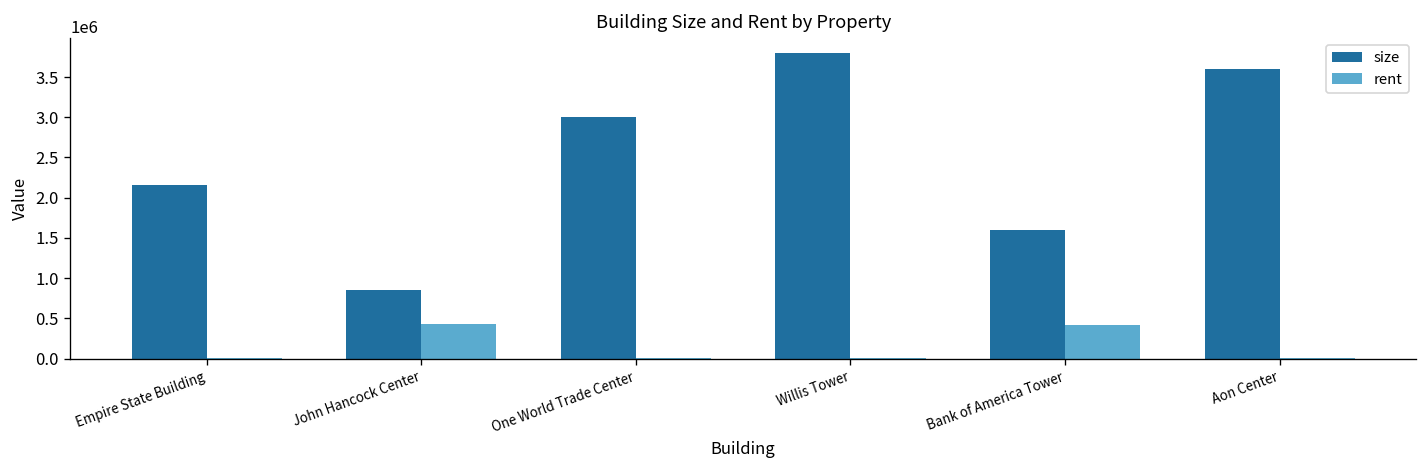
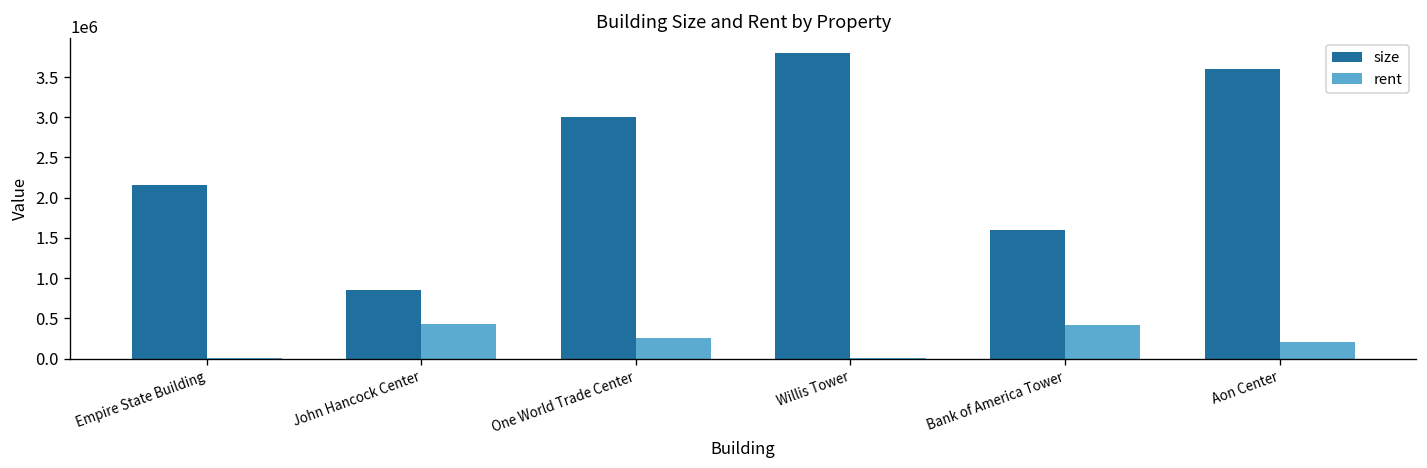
  {
    "size": {
      "Empire State Building": 2200000,
      "John Hancock Center": 900000,
      "One World Trade Center": 3000000,
      "Willis Tower": 3800000,
      "Bank of America Tower": 1600000,
      "Aon Center": 3600000
    },
    "rent": {
      "John Hancock Center": 400000,
-     "One World Trade Center": 0,
+     "One World Trade Center": 200000,
      "Bank of America Tower": 400000,
-     "Aon Center": 0
+     "Aon Center": 200000
    }
  }
